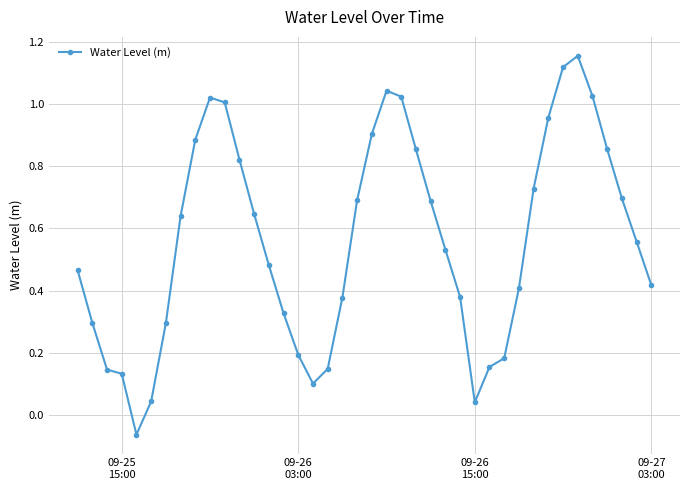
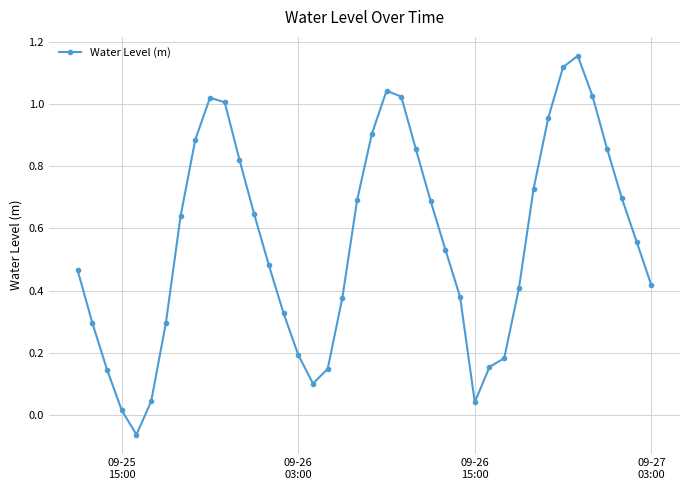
  {
-   "09-25 15:00": 0.13,
+   "09-25 15:00": 0.02,
    "09-26 03:00": 0.19,
    "09-26 15:00": 0.04,
    "09-27 03:00": 0.42
  }
